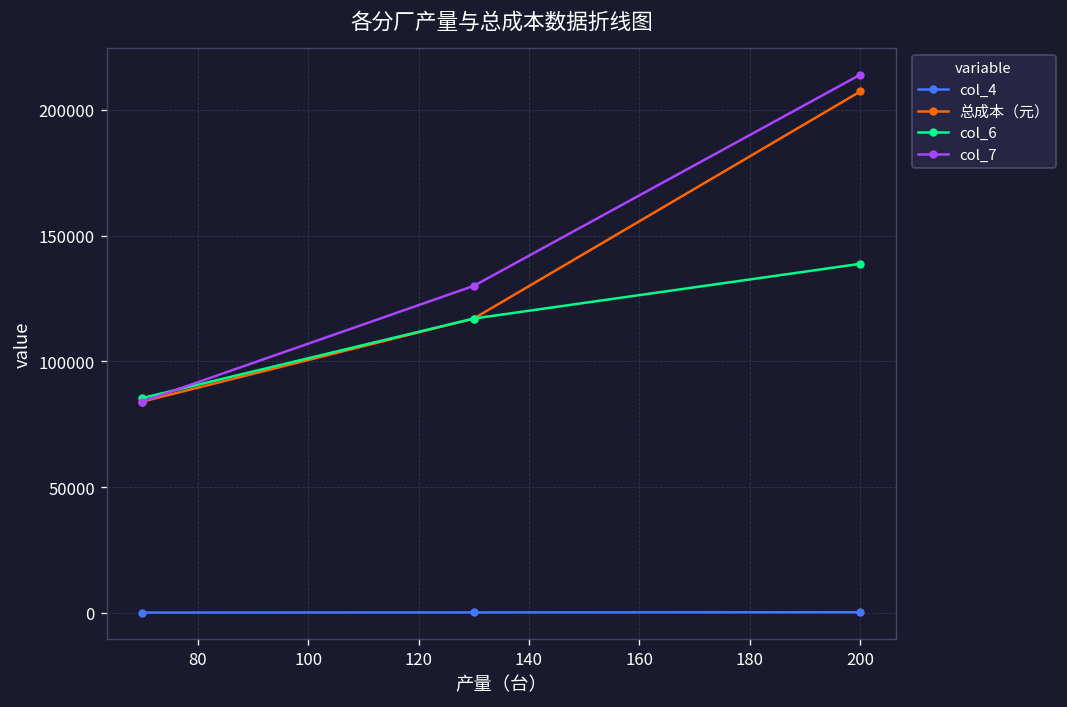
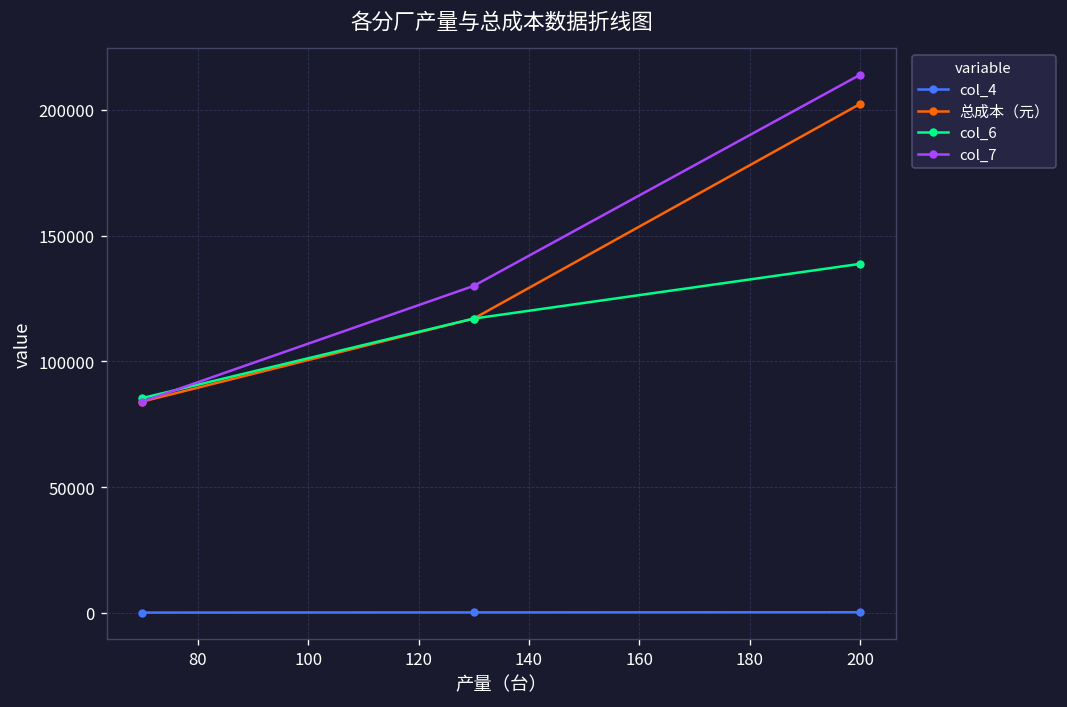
  {
    "col_4": {
      "200": 0
    },
    "总成本（元）": {
-     "200": 207000
+     "200": 202000
    },
    "col_6": {
      "200": 139000
    },
    "col_7": {
      "200": 214000
    }
  }
